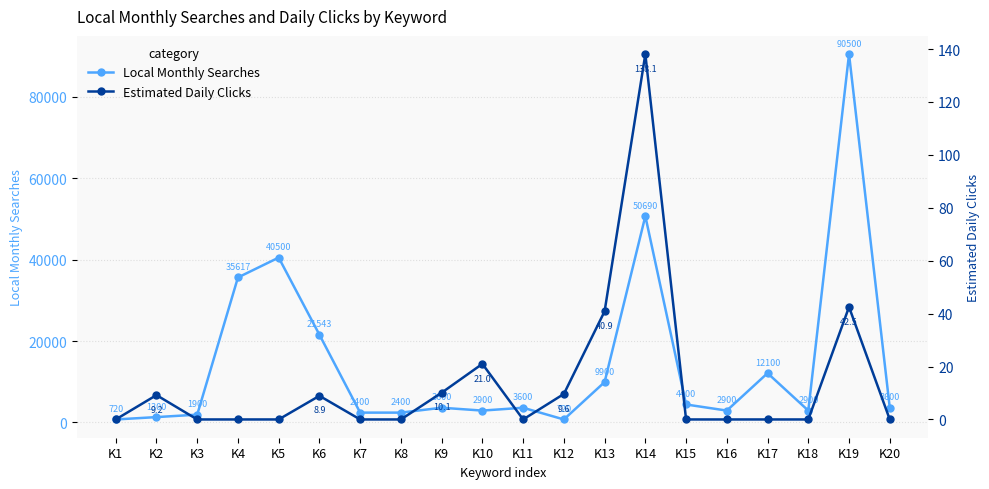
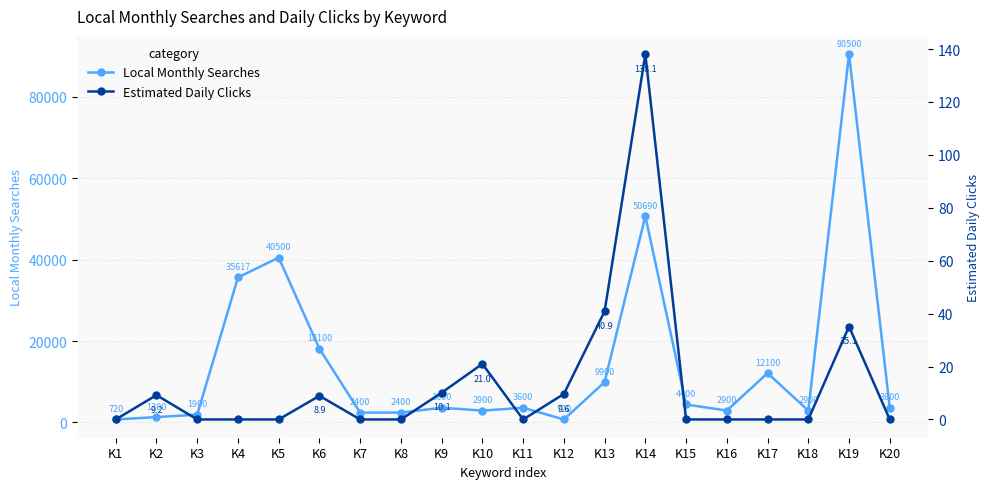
  {
    "Local Monthly Searches": {
      "K1": 720,
      "K3": 1900,
      "K4": 35617,
      "K5": 40500,
-     "K6": 21543,
+     "K6": 18100,
      "K7": 2400,
      "K8": 2400,
      "K10": 2900,
      "K11": 3600,
      "K13": 9900,
      "K14": 50690,
      "K15": 4400,
      "K16": 2900,
      "K17": 12100,
      "K18": 2900,
      "K19": 90500,
      "K20": 3600
    },
    "Estimated Daily Clicks": {
      "K6": 8.9,
      "K10": 21.0,
      "K13": 40.9,
      "K14": 138.1,
-     "K19": 42.5
+     "K19": 35.1
    }
  }
